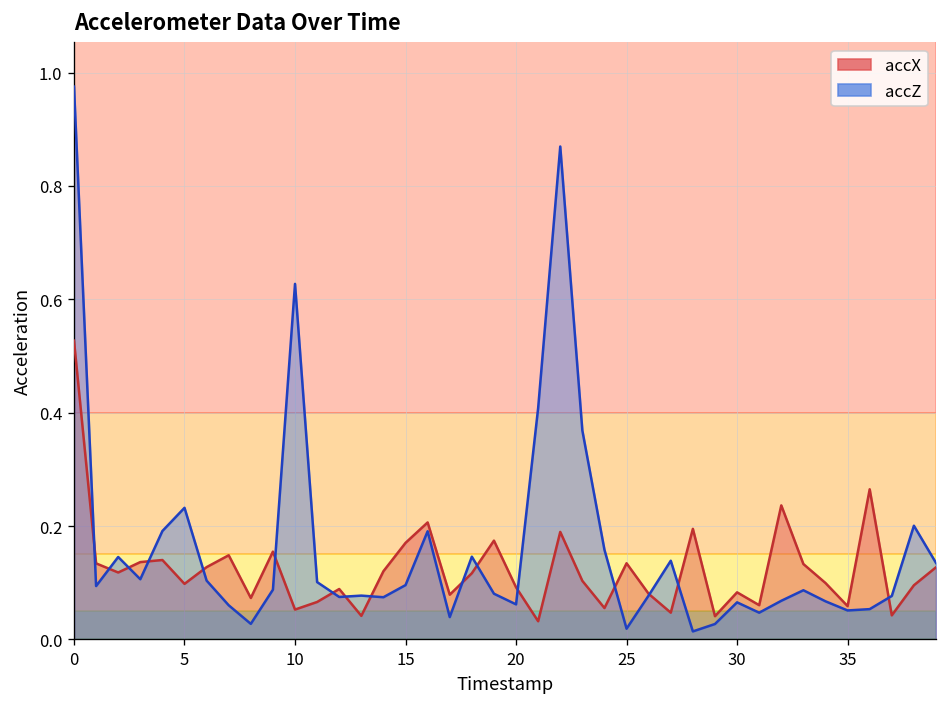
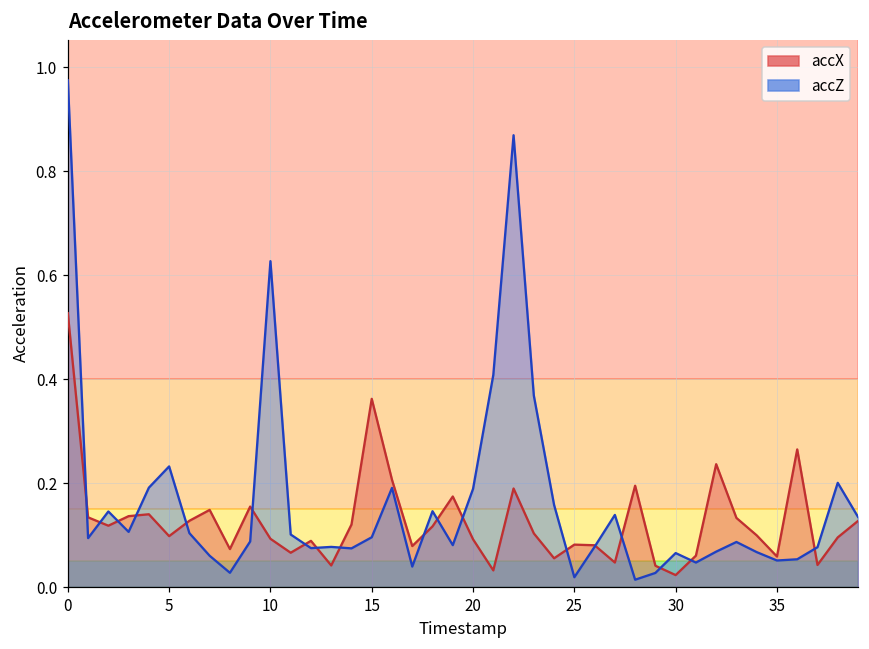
  {
    "accX": {
      "0": 0.53,
      "5": 0.10,
-     "10": 0.05,
-     "15": 0.17,
+     "10": 0.09,
+     "15": 0.36,
      "20": 0.09,
-     "25": 0.13,
-     "30": 0.08,
+     "25": 0.08,
+     "30": 0.02,
      "35": 0.06
    },
    "accZ": {
      "0": 0.98,
      "5": 0.23,
      "10": 0.63,
      "15": 0.10,
-     "20": 0.06,
+     "20": 0.19,
      "25": 0.02,
      "30": 0.07,
      "35": 0.05
    }
  }
